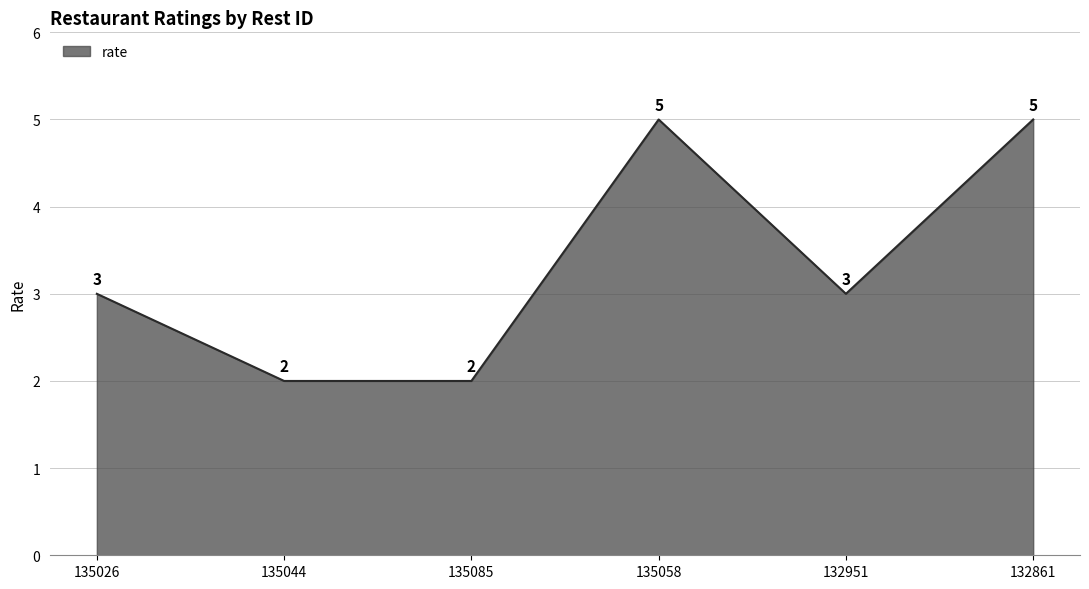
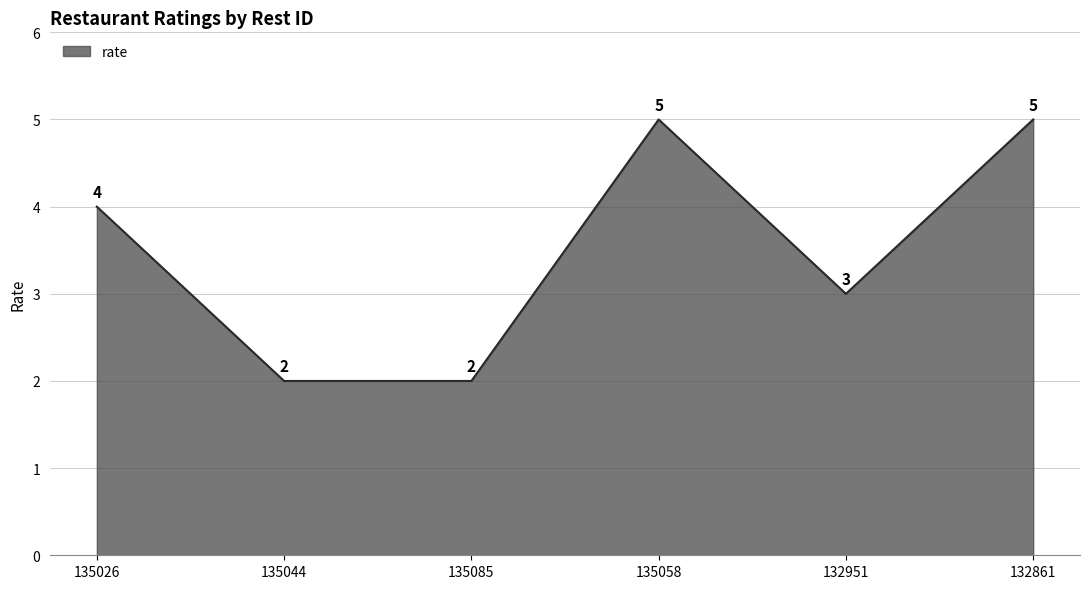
  {
-   "135026": 3,
+   "135026": 4,
    "135044": 2,
    "135085": 2,
    "135058": 5,
    "132951": 3,
    "132861": 5
  }
